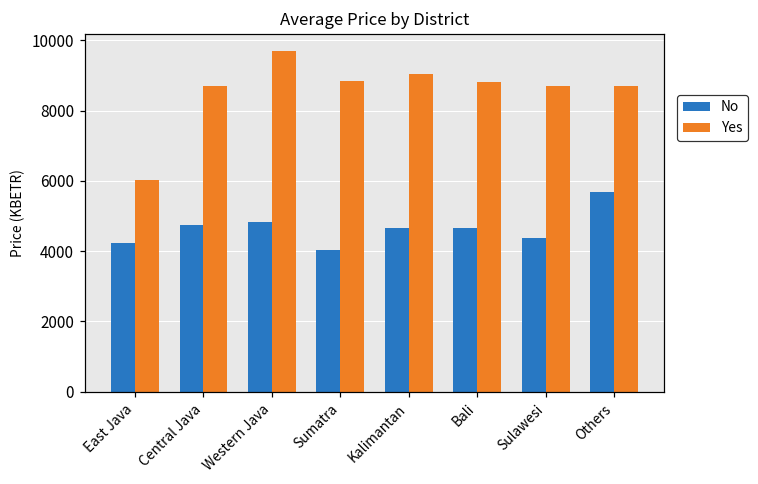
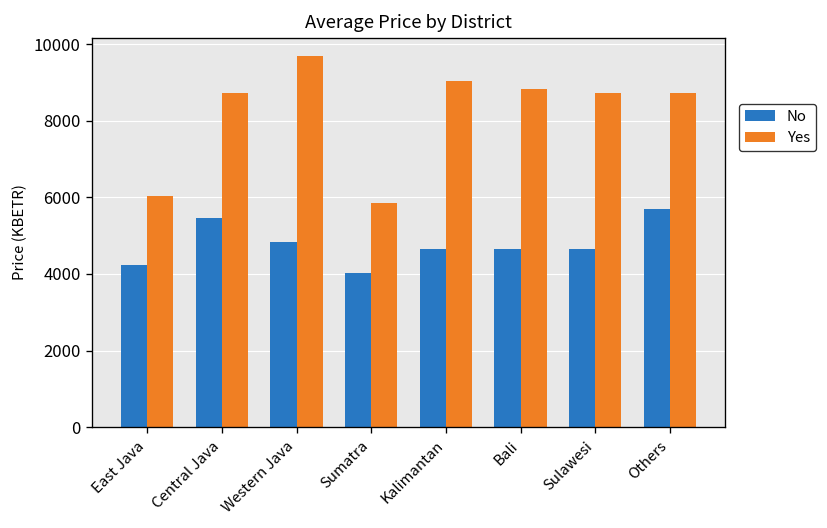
  {
    "No": {
      "East Java": 4200,
-     "Central Java": 4700,
+     "Central Java": 5500,
      "Western Java": 4800,
      "Sumatra": 4000,
      "Kalimantan": 4600,
      "Bali": 4600,
-     "Sulawesi": 4400,
+     "Sulawesi": 4600,
      "Others": 5700
    },
    "Yes": {
      "East Java": 6000,
      "Central Java": 8700,
      "Western Java": 9700,
-     "Sumatra": 8800,
+     "Sumatra": 5800,
      "Kalimantan": 9000,
      "Bali": 8800,
      "Sulawesi": 8700,
      "Others": 8700
    }
  }
